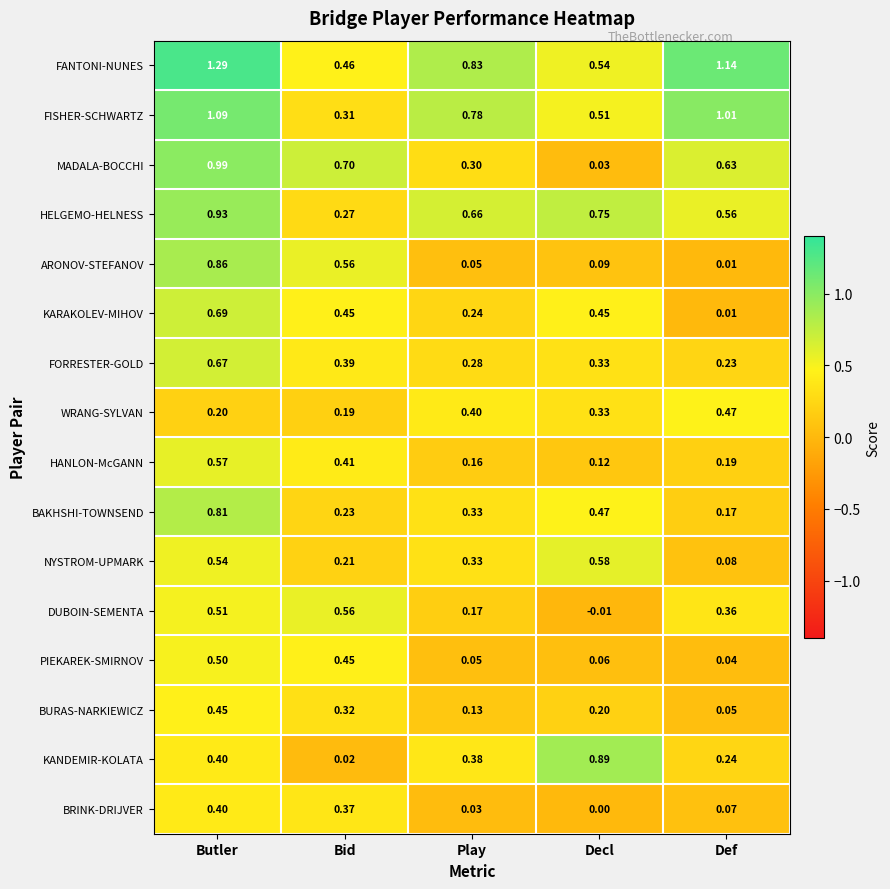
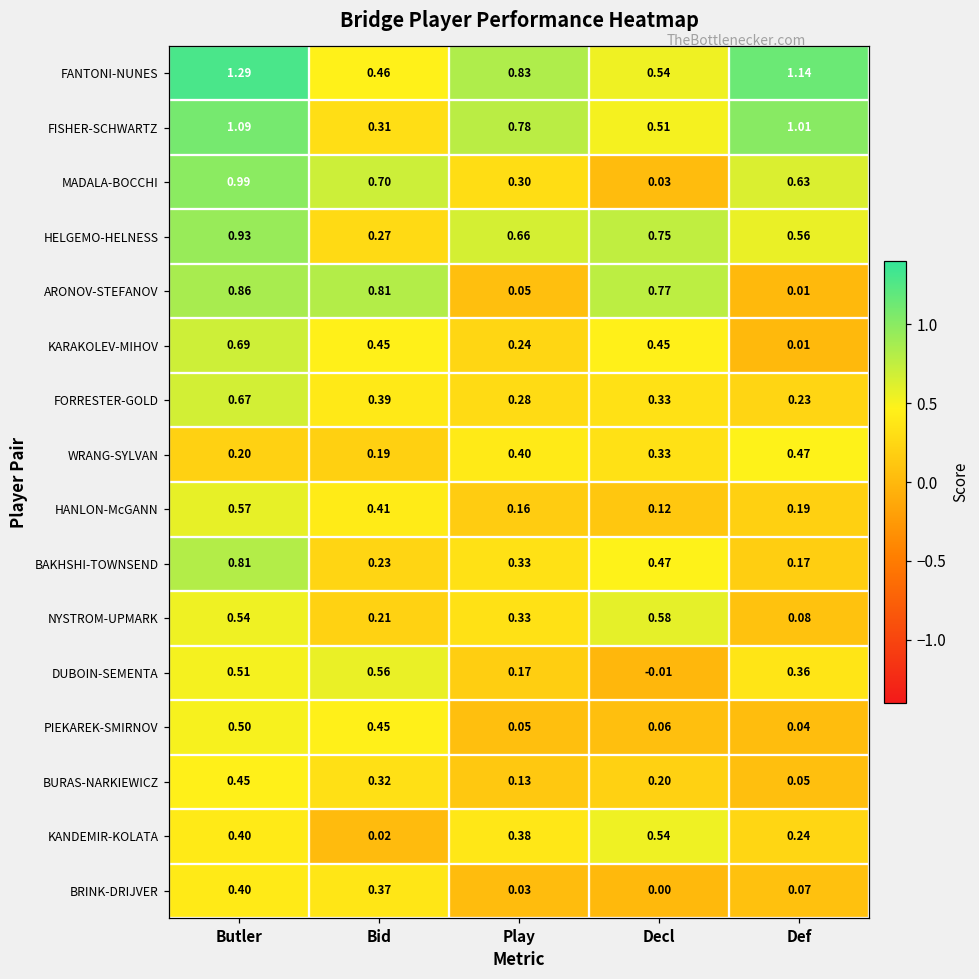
  {
    "FANTONI-NUNES": {
      "Butler": 1.29,
      "Bid": 0.46,
      "Play": 0.83,
      "Decl": 0.54,
      "Def": 1.14
    },
    "FISHER-SCHWARTZ": {
      "Butler": 1.09,
      "Bid": 0.31,
      "Play": 0.78,
      "Decl": 0.51,
      "Def": 1.01
    },
    "MADALA-BOCCHI": {
      "Butler": 0.99,
      "Bid": 0.70,
      "Play": 0.30,
      "Decl": 0.03,
      "Def": 0.63
    },
    "HELGEMO-HELNESS": {
      "Butler": 0.93,
      "Bid": 0.27,
      "Play": 0.66,
      "Decl": 0.75,
      "Def": 0.56
    },
    "ARONOV-STEFANOV": {
      "Butler": 0.86,
-     "Bid": 0.56,
+     "Bid": 0.81,
      "Play": 0.05,
-     "Decl": 0.09,
+     "Decl": 0.77,
      "Def": 0.01
    },
    "KARAKOLEV-MIHOV": {
      "Butler": 0.69,
      "Bid": 0.45,
      "Play": 0.24,
      "Decl": 0.45,
      "Def": 0.01
    },
    "FORRESTER-GOLD": {
      "Butler": 0.67,
      "Bid": 0.39,
      "Play": 0.28,
      "Decl": 0.33,
      "Def": 0.23
    },
    "WRANG-SYLVAN": {
      "Butler": 0.20,
      "Bid": 0.19,
      "Play": 0.40,
      "Decl": 0.33,
      "Def": 0.47
    },
    "HANLON-McGANN": {
      "Butler": 0.57,
      "Bid": 0.41,
      "Play": 0.16,
      "Decl": 0.12,
      "Def": 0.19
    },
    "BAKHSHI-TOWNSEND": {
      "Butler": 0.81,
      "Bid": 0.23,
      "Play": 0.33,
      "Decl": 0.47,
      "Def": 0.17
    },
    "NYSTROM-UPMARK": {
      "Butler": 0.54,
      "Bid": 0.21,
      "Play": 0.33,
      "Decl": 0.58,
      "Def": 0.08
    },
    "DUBOIN-SEMENTA": {
      "Butler": 0.51,
      "Bid": 0.56,
      "Play": 0.17,
      "Decl": -0.01,
      "Def": 0.36
    },
    "PIEKAREK-SMIRNOV": {
      "Butler": 0.50,
      "Bid": 0.45,
      "Play": 0.05,
      "Decl": 0.06,
      "Def": 0.04
    },
    "BURAS-NARKIEWICZ": {
      "Butler": 0.45,
      "Bid": 0.32,
      "Play": 0.13,
      "Decl": 0.20,
      "Def": 0.05
    },
    "KANDEMIR-KOLATA": {
      "Butler": 0.40,
      "Bid": 0.02,
      "Play": 0.38,
-     "Decl": 0.89,
+     "Decl": 0.54,
      "Def": 0.24
    },
    "BRINK-DRIJVER": {
      "Butler": 0.40,
      "Bid": 0.37,
      "Play": 0.03,
      "Decl": 0.00,
      "Def": 0.07
    }
  }
